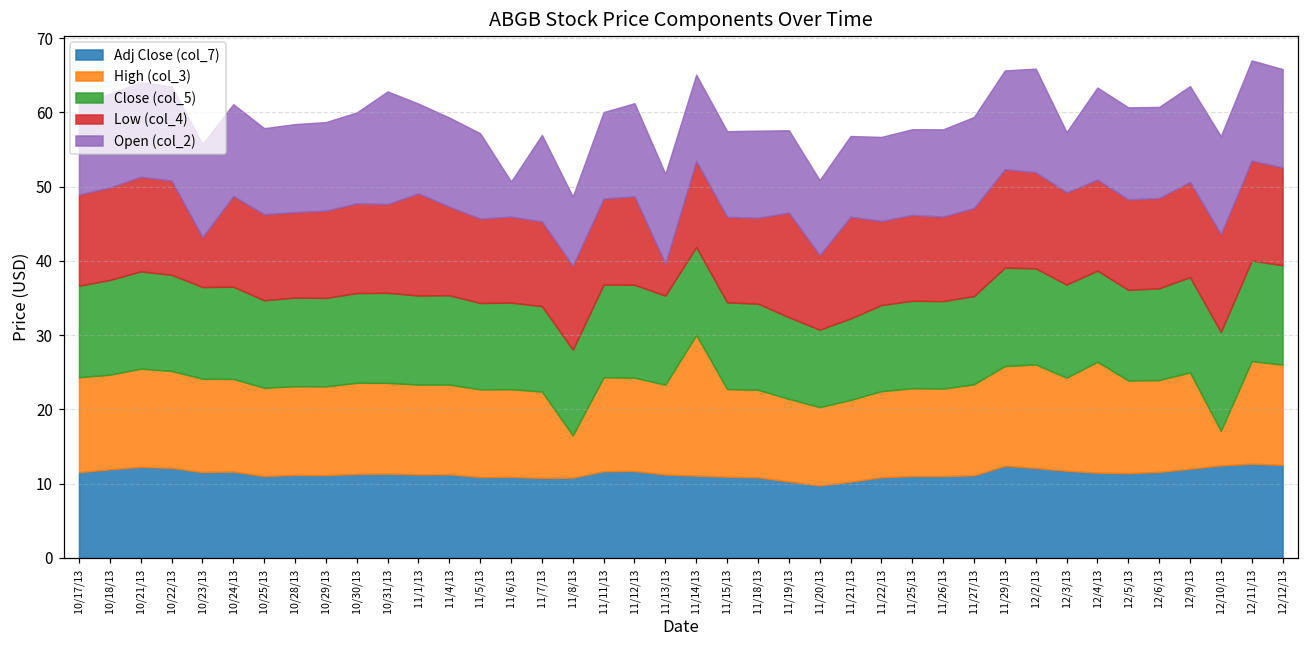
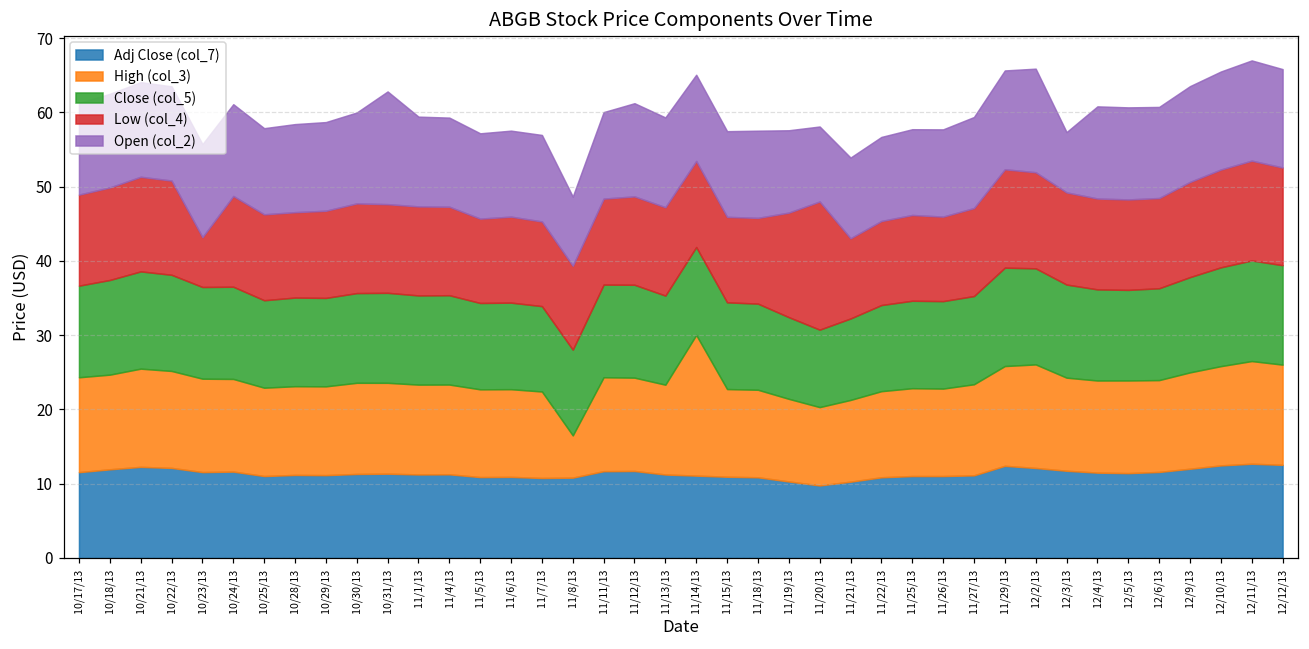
  {
    "High (col_3)": {
      "10/17/13": 13,
      "10/18/13": 13,
      "10/21/13": 13,
      "10/22/13": 13,
      "10/23/13": 13,
      "10/24/13": 12,
      "10/25/13": 12,
      "10/28/13": 12,
      "10/29/13": 12,
      "10/30/13": 12,
      "10/31/13": 12,
      "11/1/13": 12,
      "11/4/13": 12,
      "11/5/13": 12,
      "11/6/13": 12,
      "11/7/13": 12,
      "11/8/13": 6,
      "11/11/13": 13,
      "11/12/13": 13,
      "11/13/13": 12,
      "11/14/13": 19,
      "11/15/13": 12,
      "11/18/13": 12,
      "11/19/13": 11,
      "11/20/13": 11,
      "11/21/13": 11,
      "11/22/13": 12,
      "11/25/13": 12,
      "11/26/13": 12,
      "11/27/13": 12,
      "11/29/13": 13,
      "12/2/13": 14,
      "12/3/13": 13,
-     "12/4/13": 15,
+     "12/4/13": 12,
      "12/5/13": 12,
      "12/6/13": 12,
      "12/9/13": 13,
-     "12/10/13": 5,
+     "12/10/13": 13,
      "12/11/13": 14,
      "12/12/13": 14
    },
    "Close (col_5)": {
      "10/17/13": 12,
      "10/18/13": 13,
      "10/21/13": 13,
      "10/22/13": 13,
      "10/23/13": 12,
      "10/24/13": 12,
      "10/25/13": 12,
      "10/28/13": 12,
      "10/29/13": 12,
      "10/30/13": 12,
      "10/31/13": 12,
      "11/1/13": 12,
      "11/4/13": 12,
      "11/5/13": 12,
      "11/6/13": 12,
      "11/7/13": 12,
      "11/8/13": 12,
      "11/11/13": 12,
      "11/12/13": 13,
      "11/13/13": 12,
      "11/14/13": 12,
      "11/15/13": 12,
      "11/18/13": 12,
      "11/19/13": 11,
      "11/20/13": 10,
      "11/21/13": 11,
      "11/22/13": 12,
      "11/25/13": 12,
      "11/26/13": 12,
      "11/27/13": 12,
      "11/29/13": 13,
      "12/2/13": 13,
      "12/3/13": 13,
      "12/4/13": 12,
      "12/5/13": 12,
      "12/6/13": 12,
      "12/9/13": 13,
      "12/10/13": 13,
      "12/11/13": 14,
      "12/12/13": 13
    },
    "Low (col_4)": {
      "10/17/13": 12,
      "10/18/13": 12,
      "10/21/13": 13,
      "10/22/13": 13,
      "10/23/13": 7,
      "10/24/13": 12,
      "10/25/13": 12,
      "10/28/13": 12,
      "10/29/13": 12,
      "10/30/13": 12,
      "10/31/13": 12,
-     "11/1/13": 14,
+     "11/1/13": 12,
      "11/4/13": 12,
      "11/5/13": 11,
      "11/6/13": 12,
      "11/7/13": 11,
      "11/8/13": 11,
      "11/11/13": 12,
      "11/12/13": 12,
-     "11/13/13": 4,
+     "11/13/13": 12,
      "11/14/13": 12,
      "11/15/13": 12,
      "11/18/13": 12,
      "11/19/13": 14,
-     "11/20/13": 10,
-     "11/21/13": 14,
+     "11/20/13": 17,
+     "11/21/13": 11,
      "11/22/13": 11,
      "11/25/13": 12,
      "11/26/13": 11,
      "11/27/13": 12,
      "11/29/13": 13,
      "12/2/13": 13,
      "12/3/13": 12,
      "12/4/13": 12,
      "12/5/13": 12,
      "12/6/13": 12,
      "12/9/13": 13,
      "12/10/13": 13,
      "12/11/13": 13,
      "12/12/13": 13
    },
    "Open (col_2)": {
      "10/24/13": 12,
      "10/25/13": 12,
      "10/28/13": 12,
      "10/29/13": 12,
      "10/30/13": 12,
      "10/31/13": 15,
      "11/1/13": 12,
      "11/4/13": 12,
      "11/5/13": 11,
-     "11/6/13": 5,
+     "11/6/13": 12,
      "11/7/13": 12,
      "11/8/13": 9,
      "11/11/13": 12,
      "11/12/13": 13,
      "11/13/13": 12,
      "11/14/13": 12,
      "11/15/13": 12,
      "11/18/13": 12,
      "11/19/13": 11,
      "11/20/13": 10,
      "11/21/13": 11,
      "11/22/13": 11,
      "11/25/13": 12,
      "11/26/13": 12,
      "11/27/13": 12,
      "11/29/13": 13,
      "12/2/13": 14,
      "12/3/13": 8,
      "12/4/13": 12,
      "12/5/13": 12,
      "12/6/13": 12,
      "12/9/13": 13,
      "12/10/13": 13,
      "12/11/13": 14,
      "12/12/13": 13
    }
  }
